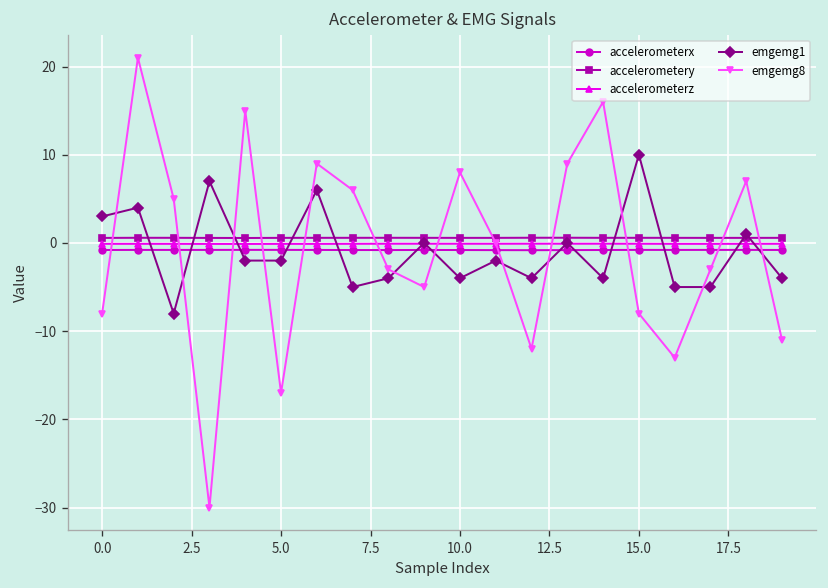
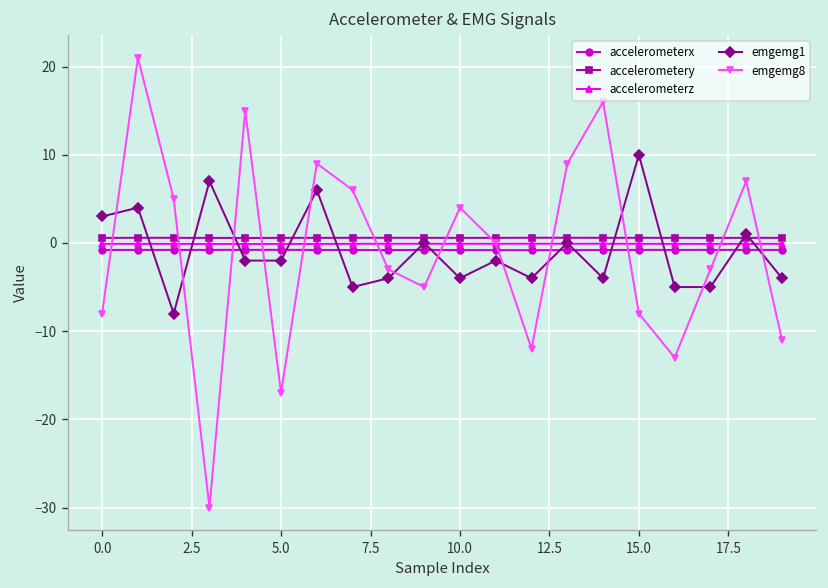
  {
    "emgemg8": {
      "0.0": -8,
      "5.0": -17,
-     "10.0": 8,
+     "10.0": 4,
      "15.0": -8
    }
  }
